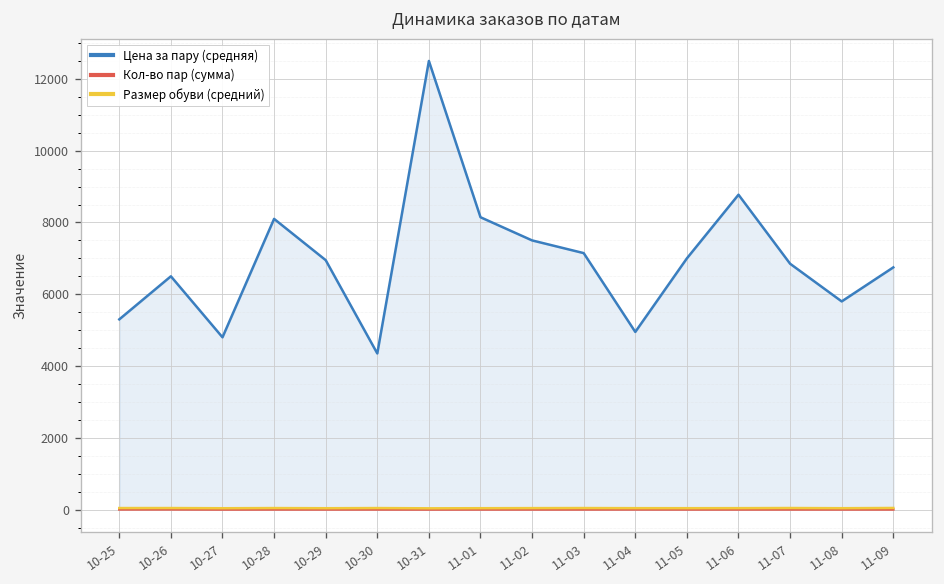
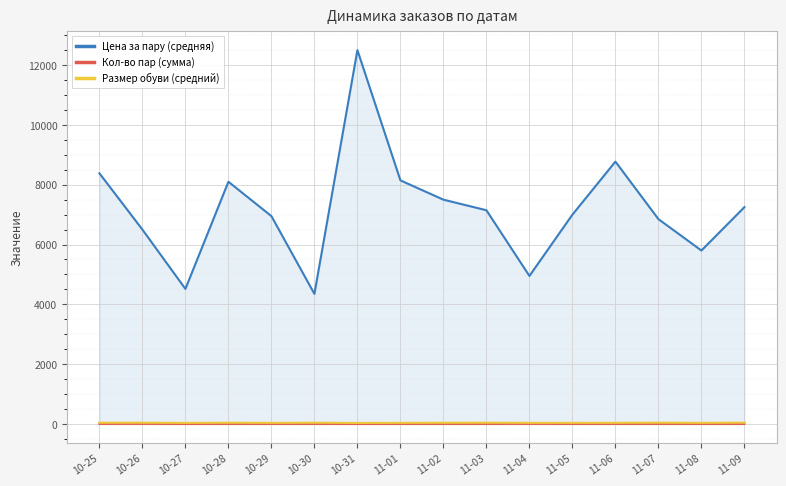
  {
    "Цена за пару (средняя)": {
-     "10-25": 5300,
+     "10-25": 8400,
      "10-26": 6500,
-     "10-27": 4800,
+     "10-27": 4500,
      "10-28": 8100,
      "10-29": 7000,
      "10-30": 4400,
      "10-31": 12500,
      "11-01": 8100,
      "11-02": 7500,
      "11-03": 7100,
      "11-04": 5000,
      "11-05": 7000,
      "11-06": 8800,
      "11-07": 6900,
      "11-08": 5800,
-     "11-09": 6700
+     "11-09": 7300
    }
  }
